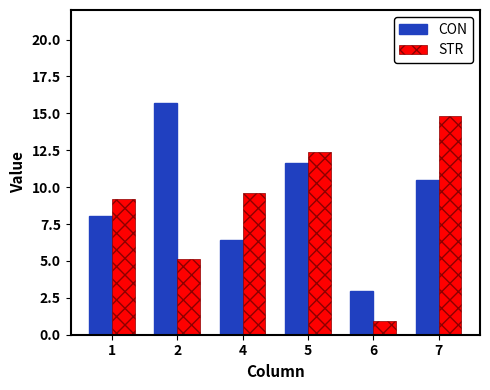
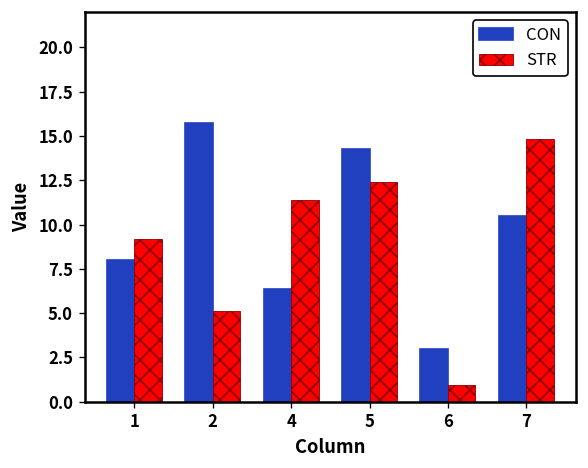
  {
    "CON": {
      "1": 8.0,
      "2": 15.7,
      "4": 6.4,
-     "5": 11.7,
+     "5": 14.2,
      "6": 3.0,
      "7": 10.5
    },
    "STR": {
      "1": 9.2,
      "2": 5.1,
-     "4": 9.6,
+     "4": 11.4,
      "5": 12.4,
      "6": 0.9,
      "7": 14.8
    }
  }
